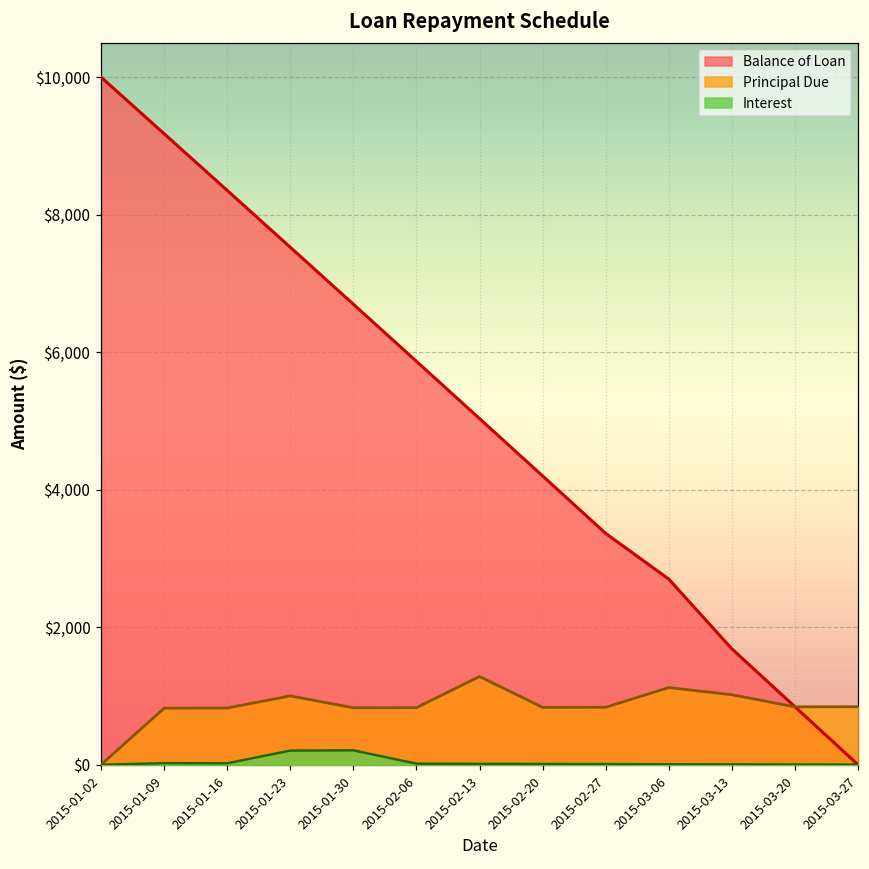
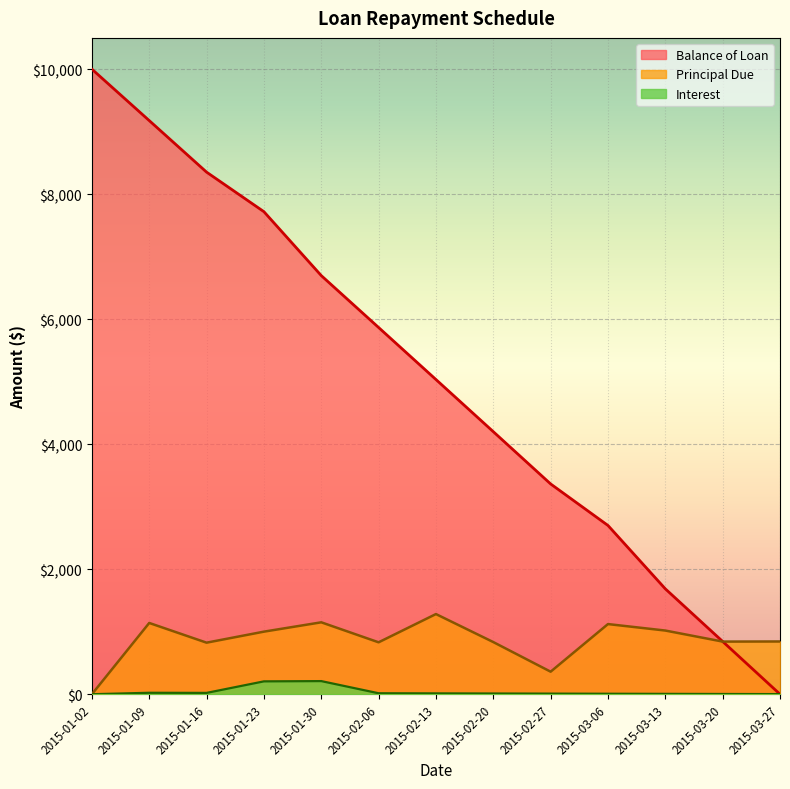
  {
    "Balance of Loan": {
      "2015-01-02": "$10,000",
      "2015-01-09": "$9,200",
      "2015-01-16": "$8,400",
-     "2015-01-23": "$7,500",
+     "2015-01-23": "$7,700",
      "2015-01-30": "$6,700",
      "2015-02-06": "$5,900",
      "2015-02-13": "$5,000",
      "2015-02-20": "$4,200",
      "2015-02-27": "$3,400",
      "2015-03-06": "$2,700",
      "2015-03-13": "$1,700"
    },
    "Principal Due": {
-     "2015-01-09": "$800",
+     "2015-01-09": "$1,100",
      "2015-01-16": "$800",
      "2015-01-23": "$1,000",
-     "2015-01-30": "$800",
+     "2015-01-30": "$1,200",
      "2015-02-06": "$800",
      "2015-02-13": "$1,300",
      "2015-02-20": "$800",
-     "2015-02-27": "$800",
+     "2015-02-27": "$400",
      "2015-03-06": "$1,100",
      "2015-03-13": "$1,000",
      "2015-03-27": "$800"
    },
    "Interest": {
      "2015-01-09": "$0",
      "2015-01-16": "$0",
      "2015-01-23": "$200",
      "2015-01-30": "$200",
      "2015-02-06": "$0",
      "2015-02-13": "$0",
      "2015-02-20": "$0",
      "2015-02-27": "$0",
      "2015-03-06": "$0",
      "2015-03-13": "$0",
      "2015-03-20": "$0"
    }
  }
